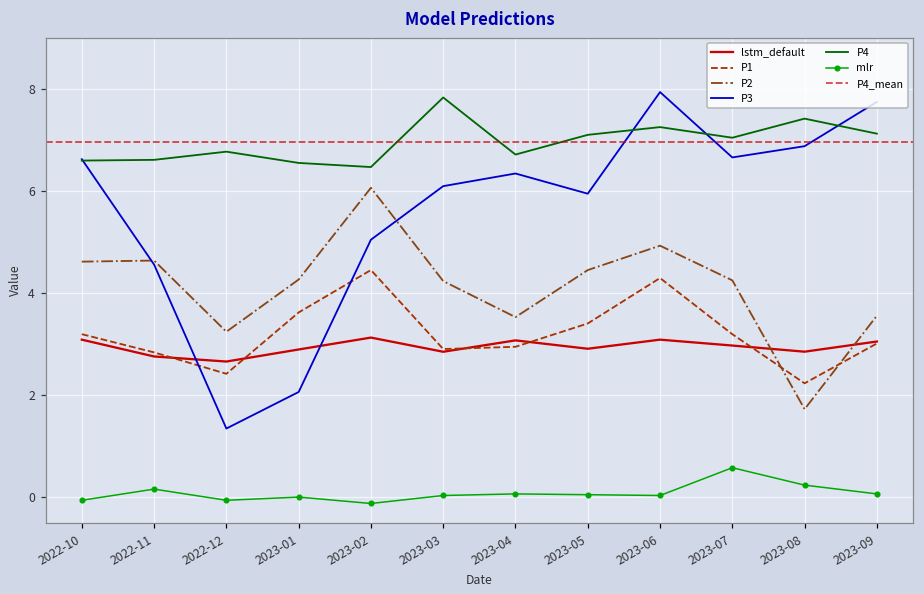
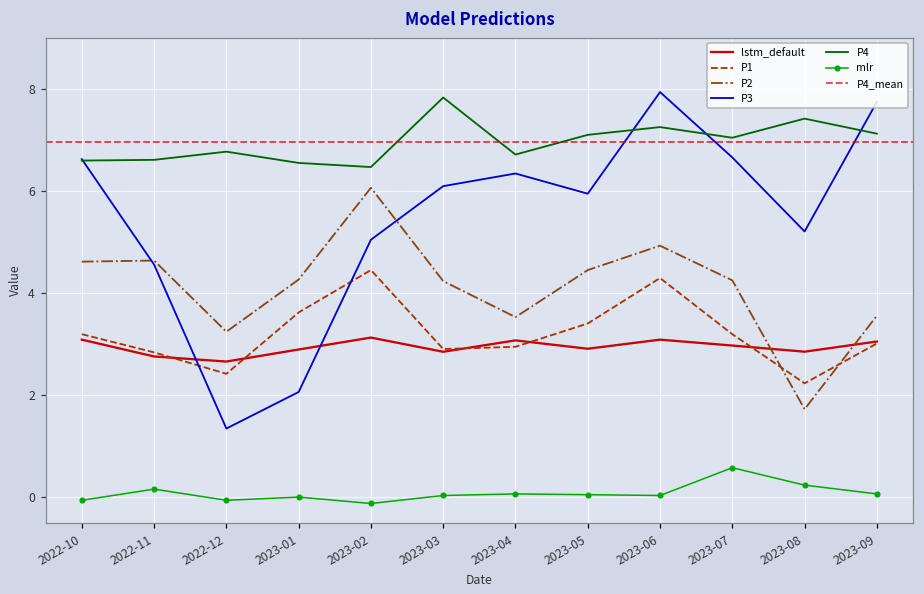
  {
    "lstm_default": {
      "2022-10": 3.1,
      "2022-11": 2.8,
      "2022-12": 2.7,
      "2023-01": 2.9,
      "2023-02": 3.1,
      "2023-04": 3.1,
      "2023-05": 2.9,
      "2023-06": 3.1,
      "2023-07": 3.0,
      "2023-08": 2.9
    },
    "P3": {
      "2022-11": 4.6,
      "2022-12": 1.3,
      "2023-01": 2.1,
      "2023-02": 5.0,
      "2023-03": 6.1,
      "2023-04": 6.3,
      "2023-05": 5.9,
      "2023-06": 7.9,
      "2023-07": 6.7,
-     "2023-08": 6.9
+     "2023-08": 5.2
    },
    "P4": {
      "2022-11": 6.6,
      "2022-12": 6.8,
      "2023-01": 6.5,
      "2023-02": 6.5,
      "2023-03": 7.8,
      "2023-04": 6.7,
      "2023-05": 7.1,
      "2023-06": 7.2,
      "2023-07": 7.0,
      "2023-08": 7.4,
      "2023-09": 7.1
    },
    "mlr": {
      "2022-10": -0.1,
      "2022-11": 0.2,
      "2022-12": -0.1,
      "2023-01": 0.0,
      "2023-02": -0.1,
      "2023-03": 0.0,
      "2023-04": 0.1,
      "2023-05": 0.1,
      "2023-06": 0.0,
      "2023-07": 0.6,
      "2023-08": 0.2,
      "2023-09": 0.1
    }
  }
